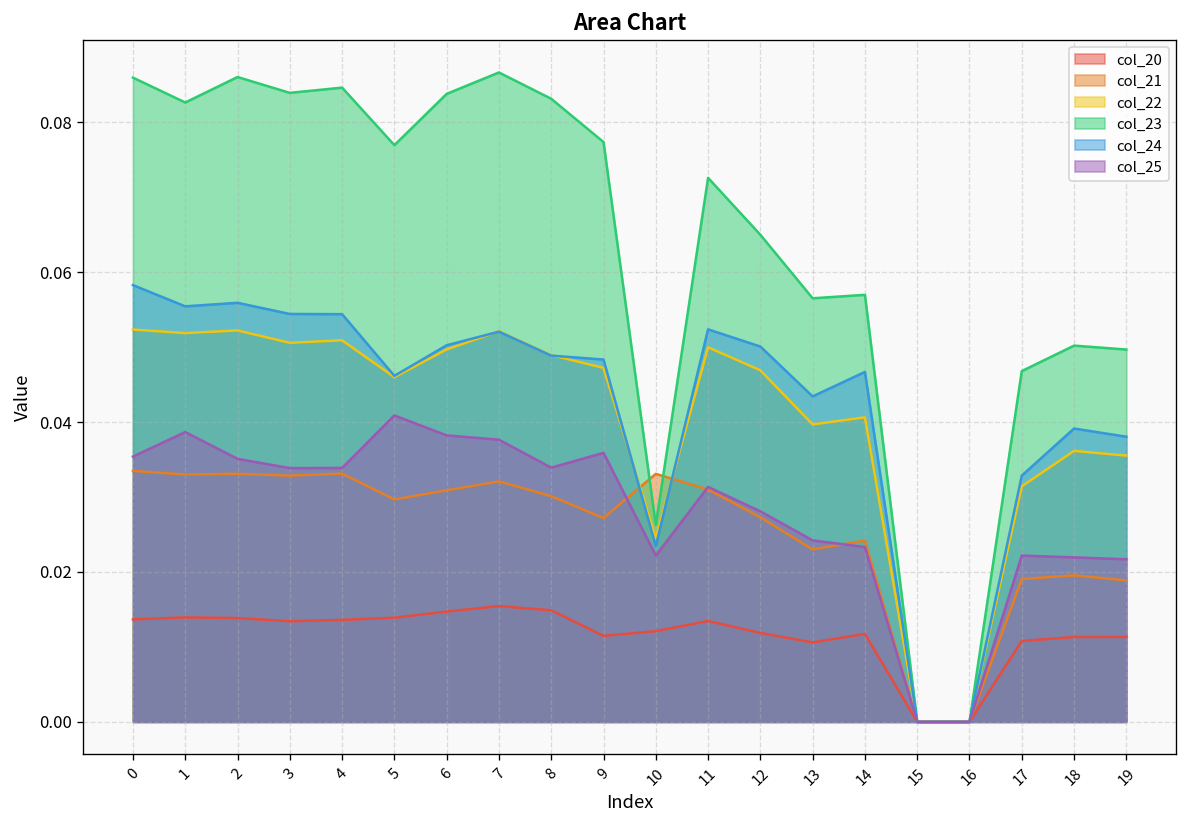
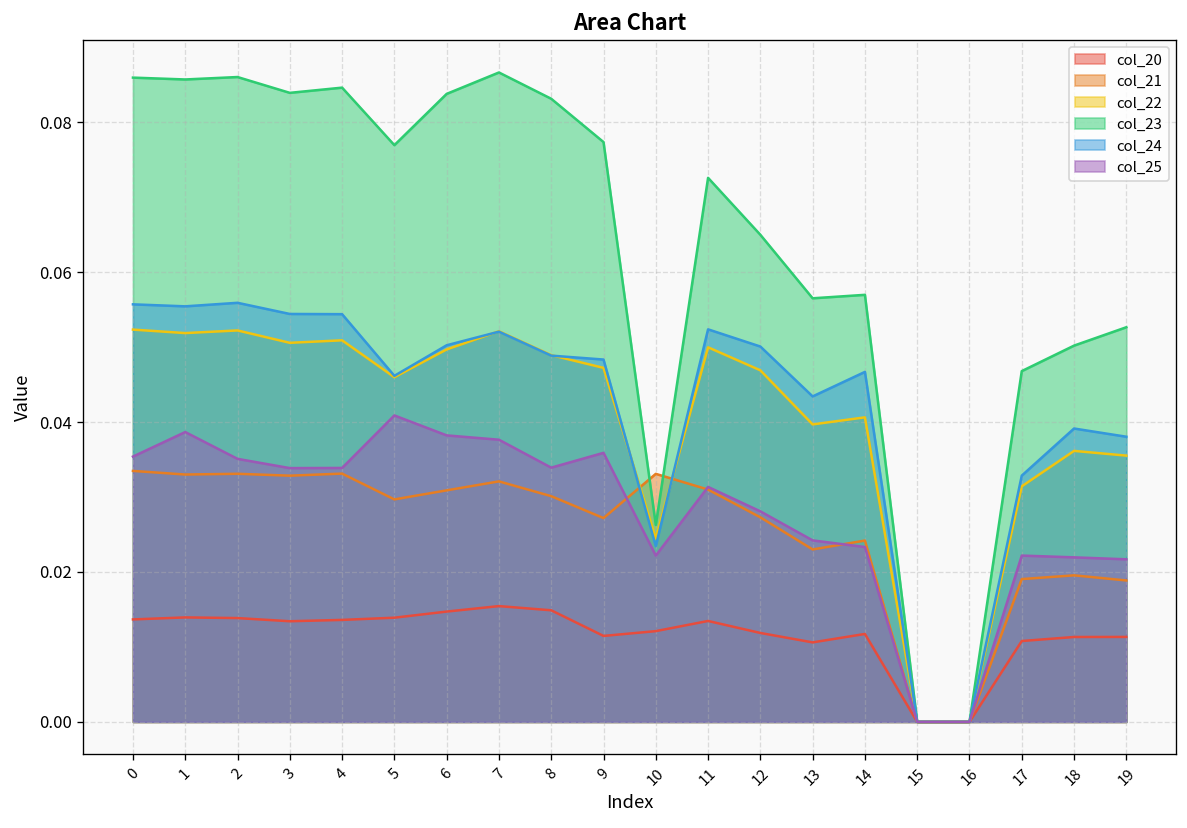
  {
    "col_23": {
      "0": 0.086,
-     "1": 0.083,
+     "1": 0.086,
      "2": 0.086,
      "3": 0.084,
      "4": 0.085,
      "5": 0.077,
      "6": 0.084,
      "7": 0.087,
      "8": 0.083,
      "9": 0.077,
      "10": 0.026,
      "11": 0.073,
      "12": 0.065,
      "13": 0.057,
      "14": 0.057,
      "17": 0.047,
      "18": 0.050,
-     "19": 0.050
+     "19": 0.053
    },
    "col_24": {
-     "0": 0.058,
+     "0": 0.056,
      "1": 0.055,
      "2": 0.056,
      "3": 0.054,
      "4": 0.054,
      "6": 0.050,
      "9": 0.048,
      "10": 0.023,
      "11": 0.052,
      "12": 0.050,
      "13": 0.043,
      "14": 0.047,
      "17": 0.033,
      "18": 0.039,
      "19": 0.038
    },
    "col_25": {
      "0": 0.035,
      "1": 0.039,
      "2": 0.035,
      "3": 0.034,
      "4": 0.034,
      "5": 0.041,
      "6": 0.038,
      "7": 0.038,
      "8": 0.034,
      "9": 0.036,
      "10": 0.022,
      "12": 0.028,
      "13": 0.024,
      "14": 0.023,
      "17": 0.022,
      "18": 0.022,
      "19": 0.022
    }
  }
